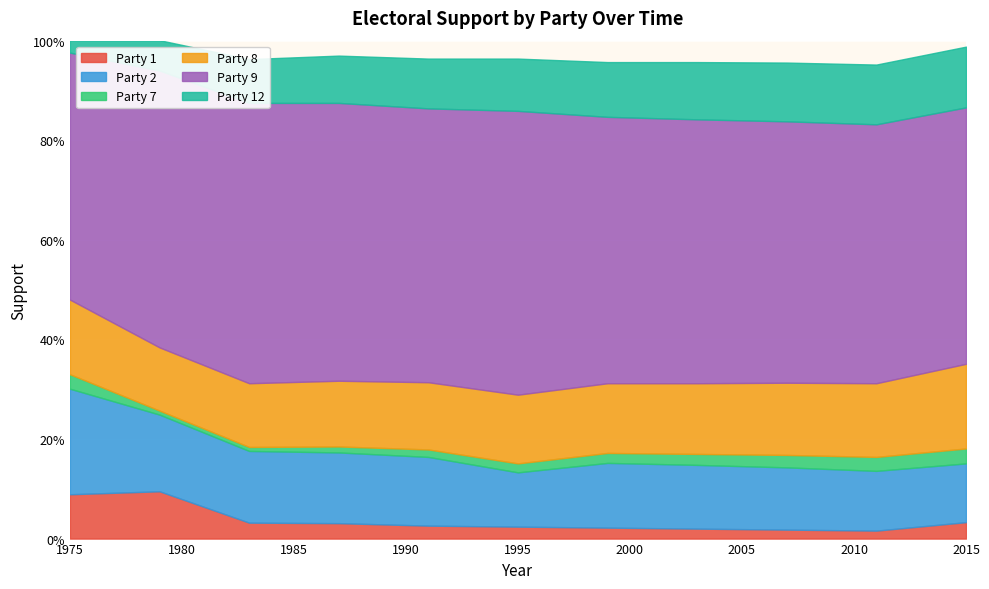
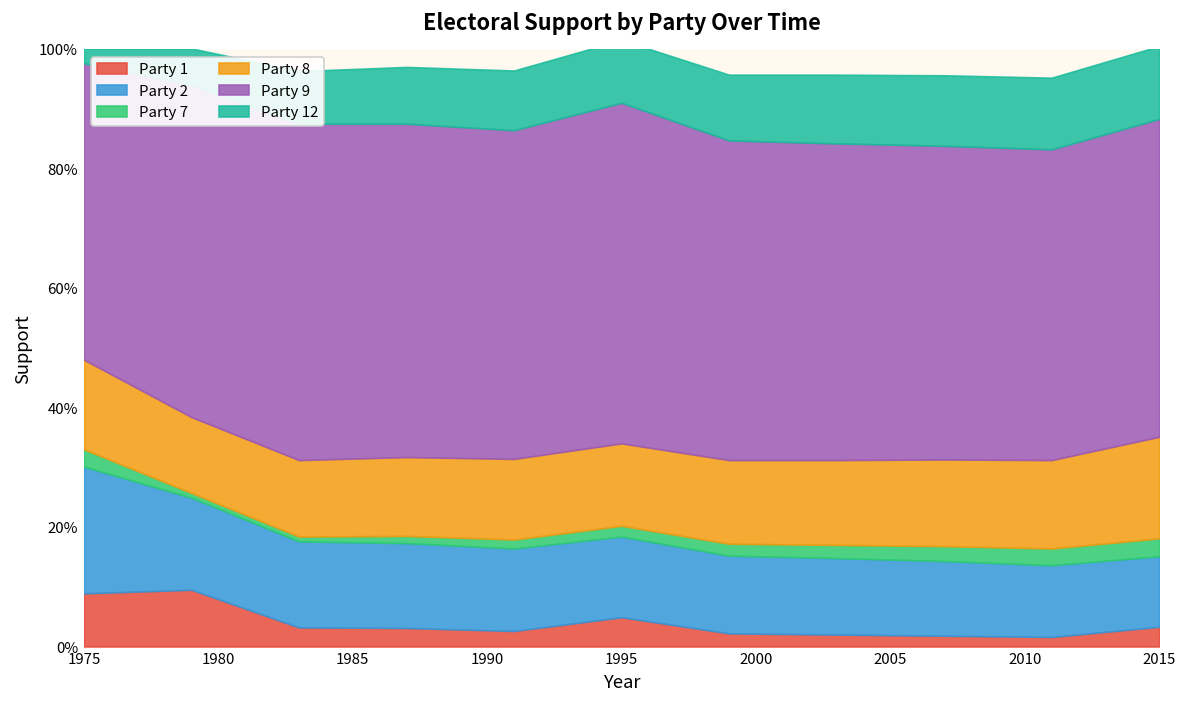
  {
    "Party 1": {
      "1975": "9%",
-     "1995": "2%",
+     "1995": "5%",
      "2015": "3%"
    },
    "Party 2": {
      "1975": "21%",
-     "1995": "11%",
+     "1995": "14%",
      "2015": "12%"
    },
    "Party 8": {
      "1975": "15%",
      "1995": "14%",
      "2015": "17%"
    },
    "Party 9": {
      "1975": "50%",
      "1995": "57%",
-     "2015": "52%"
+     "2015": "53%"
    }
  }
